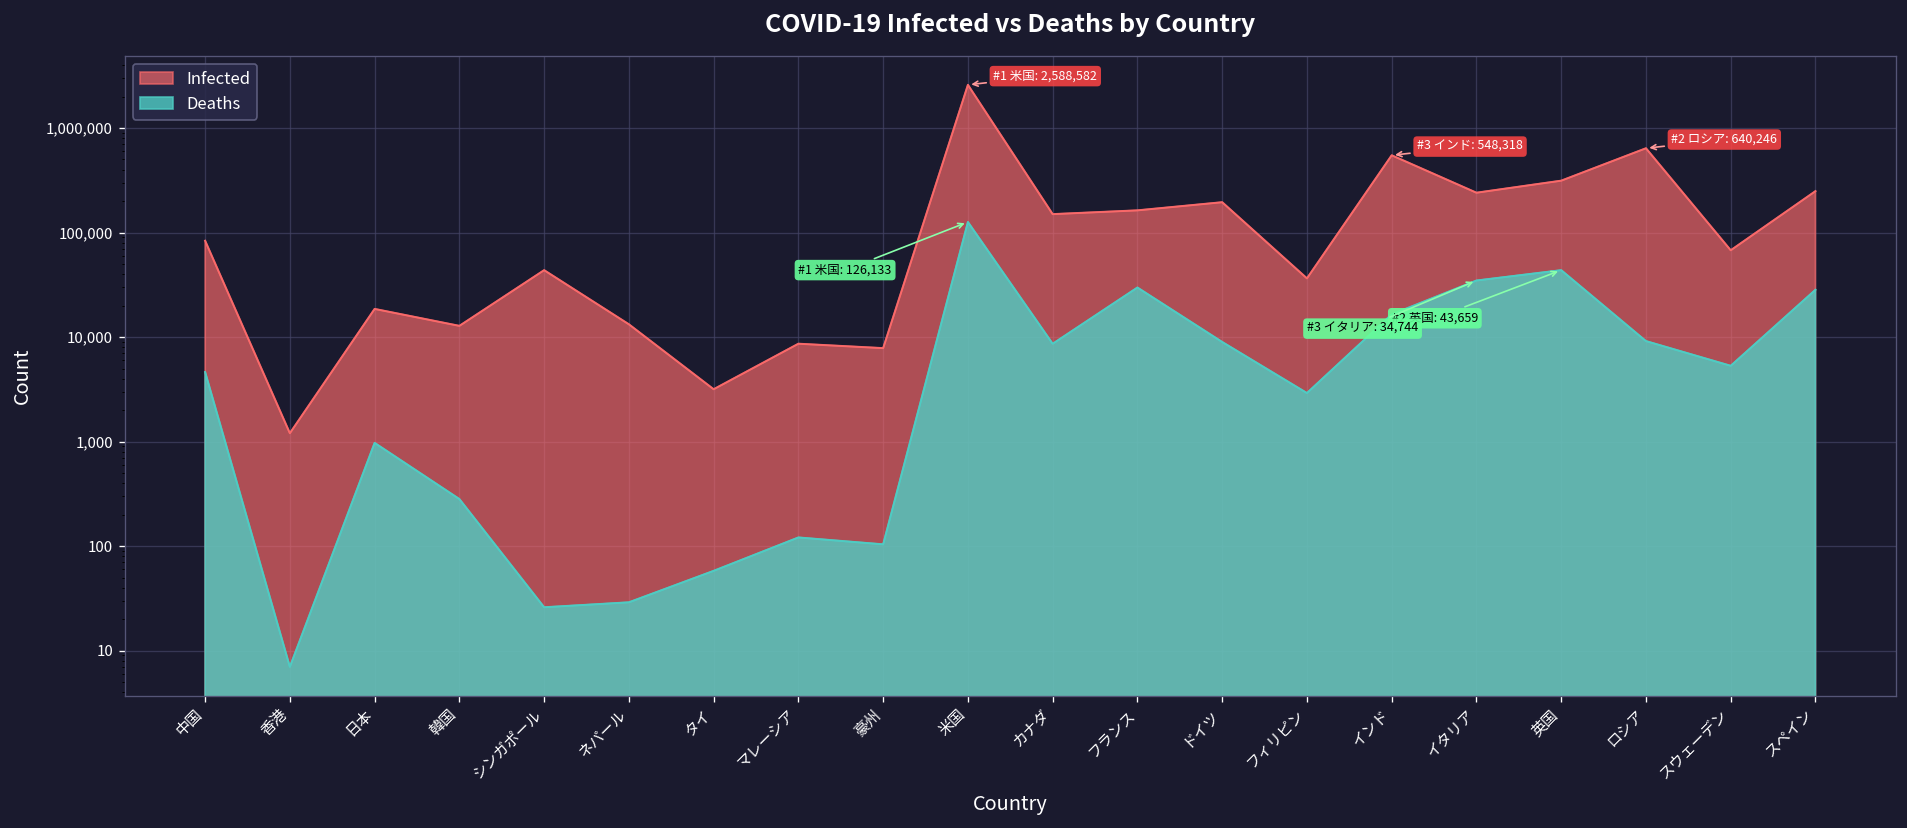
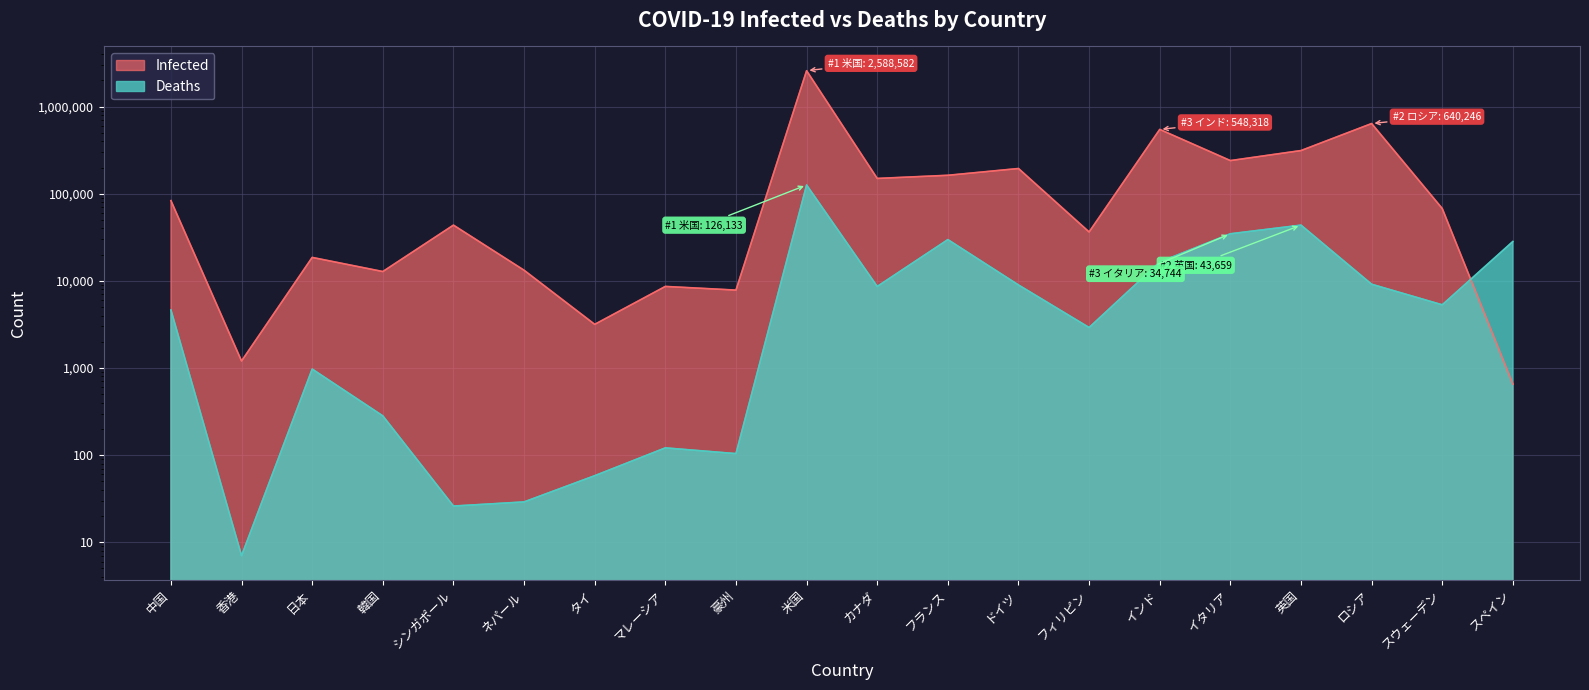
  {
    "Infected": {
      "中国": "80,000",
      "香港": "1,200",
      "日本": "19,000",
      "韓国": "13,000",
      "シンガポール": "40,000",
      "ネパール": "13,000",
      "タイ": "3,200",
      "マレーシア": "9,000",
      "豪州": "8,000",
      "カナダ": "150,000",
      "フランス": "160,000",
      "ドイツ": "200,000",
      "フィリピン": "36,000",
      "イタリア": "240,000",
      "英国": "310,000",
      "スウェーデン": "70,000",
-     "スペイン": "250,000"
+     "スペイン": "700"
    },
    "Deaths": {
      "中国": "5,000",
      "香港": "7",
      "日本": "1,000",
      "韓国": "280",
      "シンガポール": "26",
      "ネパール": "29",
      "タイ": "60",
      "マレーシア": "120",
      "豪州": "100",
      "カナダ": "9,000",
      "フランス": "30,000",
      "ドイツ": "9,000",
      "フィリピン": "2,900",
      "英国": "40,000",
      "ロシア": "9,000",
      "スウェーデン": "5,000",
      "スペイン": "28,000"
    }
  }
